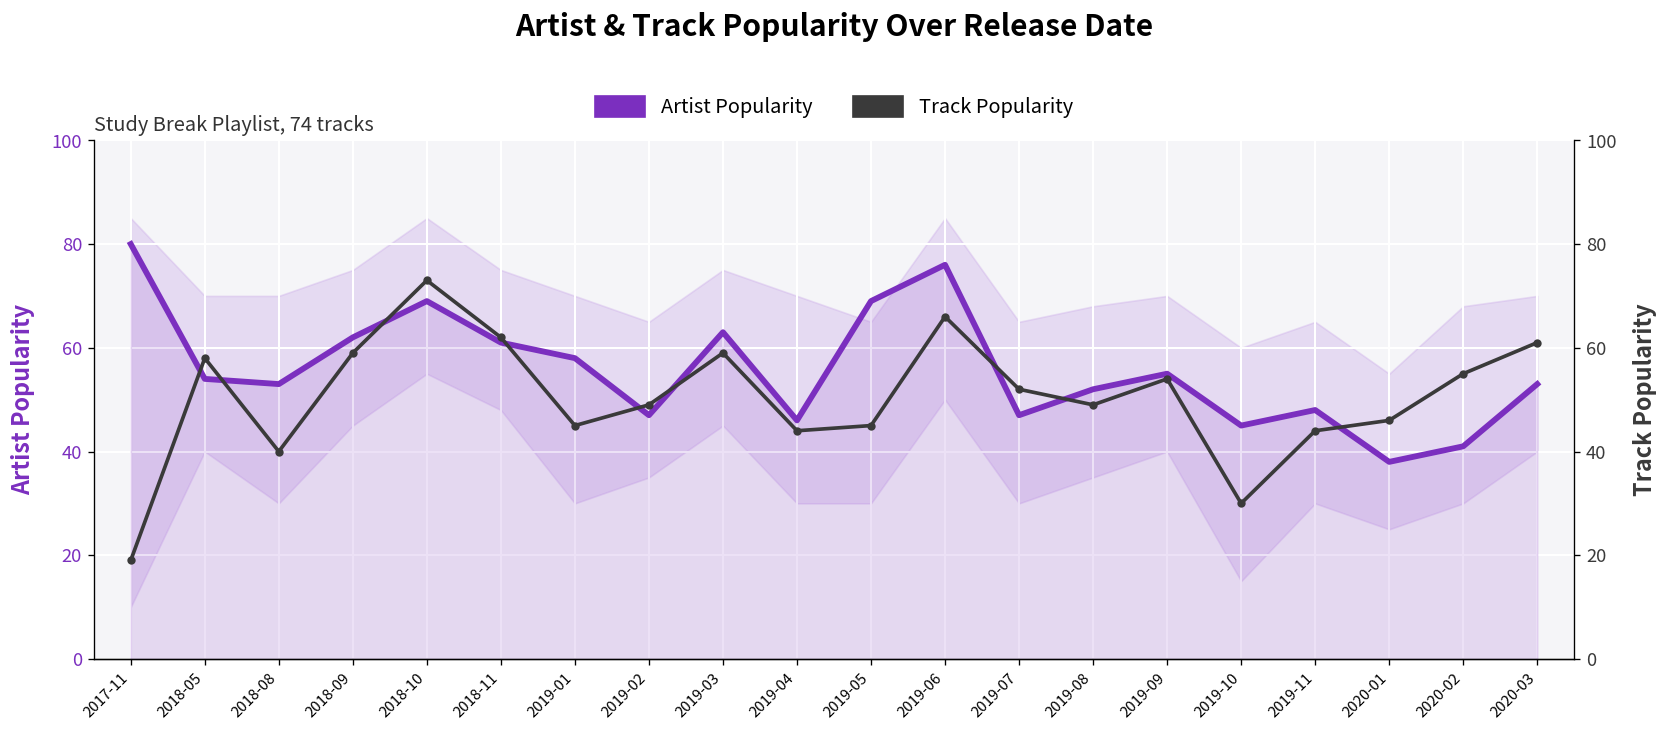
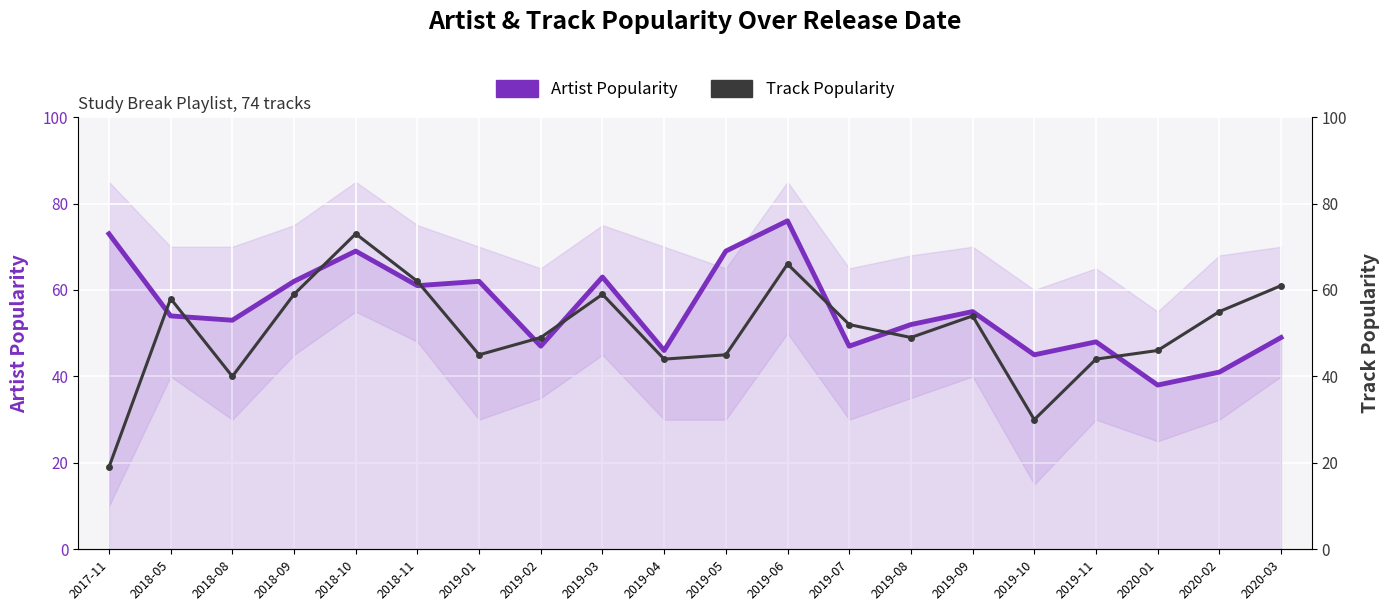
  {
    "Artist Popularity": {
-     "2017-11": 80,
+     "2017-11": 73,
      "2018-05": 54,
      "2018-08": 53,
      "2018-09": 62,
      "2018-10": 69,
      "2018-11": 61,
-     "2019-01": 58,
+     "2019-01": 62,
      "2019-02": 47,
      "2019-03": 63,
      "2019-04": 46,
      "2019-05": 69,
      "2019-06": 76,
      "2019-07": 47,
      "2019-08": 52,
      "2019-09": 55,
      "2019-10": 45,
      "2019-11": 48,
      "2020-01": 38,
      "2020-02": 41,
-     "2020-03": 53
+     "2020-03": 49
    },
    "Track Popularity": {
      "2017-11": 19,
      "2018-05": 58,
      "2018-08": 40,
      "2018-09": 59,
      "2018-10": 73,
      "2018-11": 62,
      "2019-01": 45,
      "2019-02": 49,
      "2019-03": 59,
      "2019-04": 44,
      "2019-05": 45,
      "2019-06": 66,
      "2019-07": 52,
      "2019-08": 49,
      "2019-09": 54,
      "2019-10": 30,
      "2019-11": 44,
      "2020-01": 46,
      "2020-02": 55,
      "2020-03": 61
    }
  }
